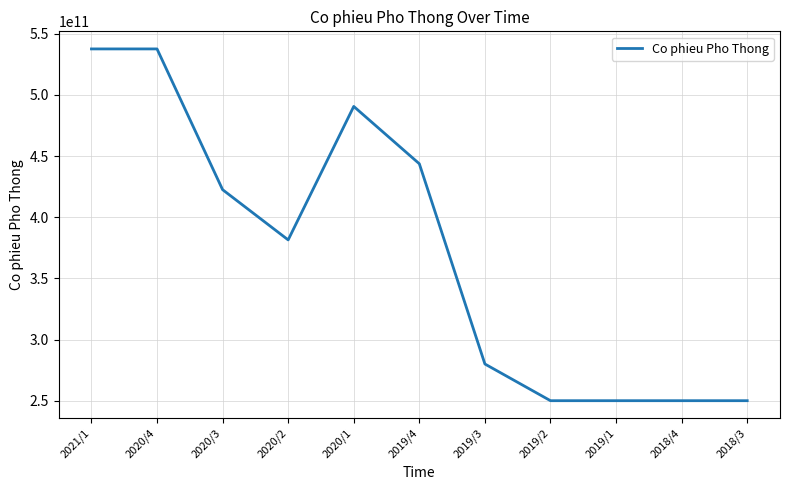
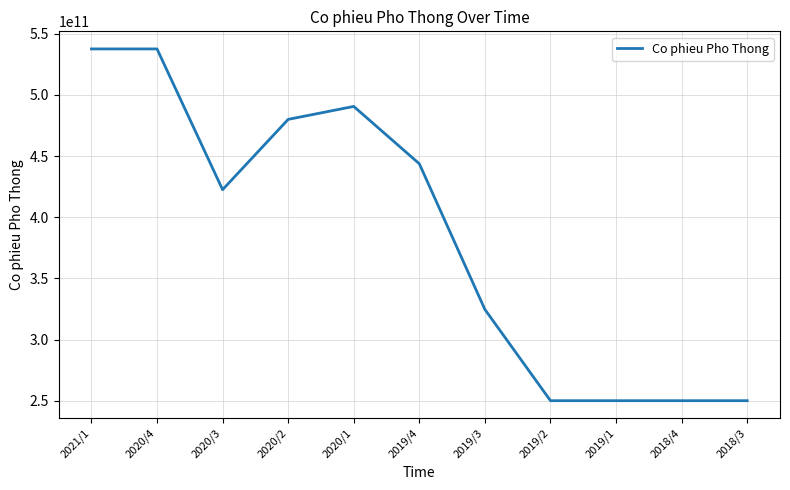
  {
    "2021/1": 538000000000,
    "2020/4": 538000000000,
    "2020/3": 423000000000,
-   "2020/2": 381000000000,
+   "2020/2": 480000000000,
    "2020/1": 491000000000,
    "2019/4": 444000000000,
-   "2019/3": 280000000000,
+   "2019/3": 325000000000,
    "2019/2": 250000000000,
    "2019/1": 250000000000,
    "2018/4": 250000000000,
    "2018/3": 250000000000
  }
